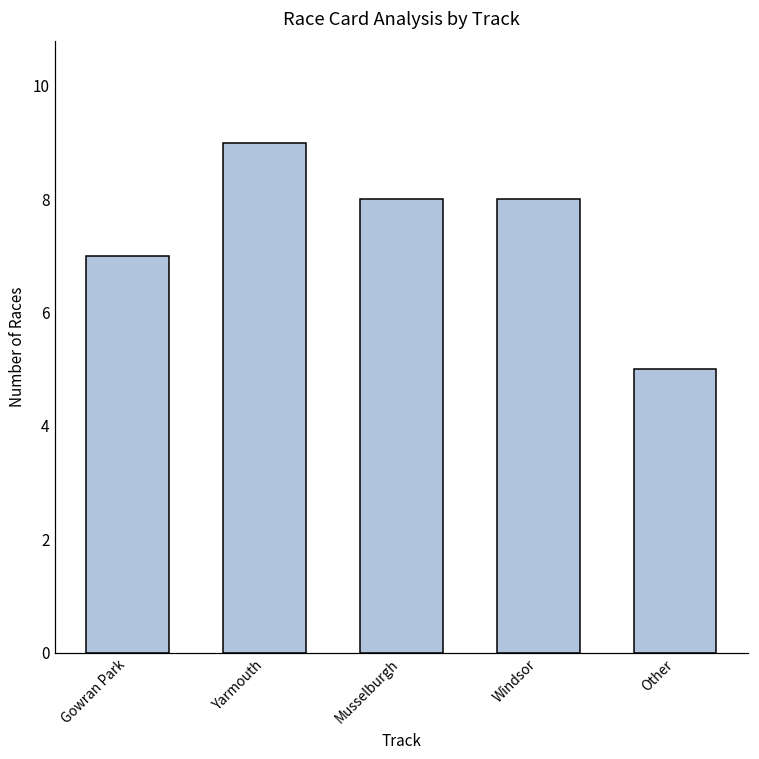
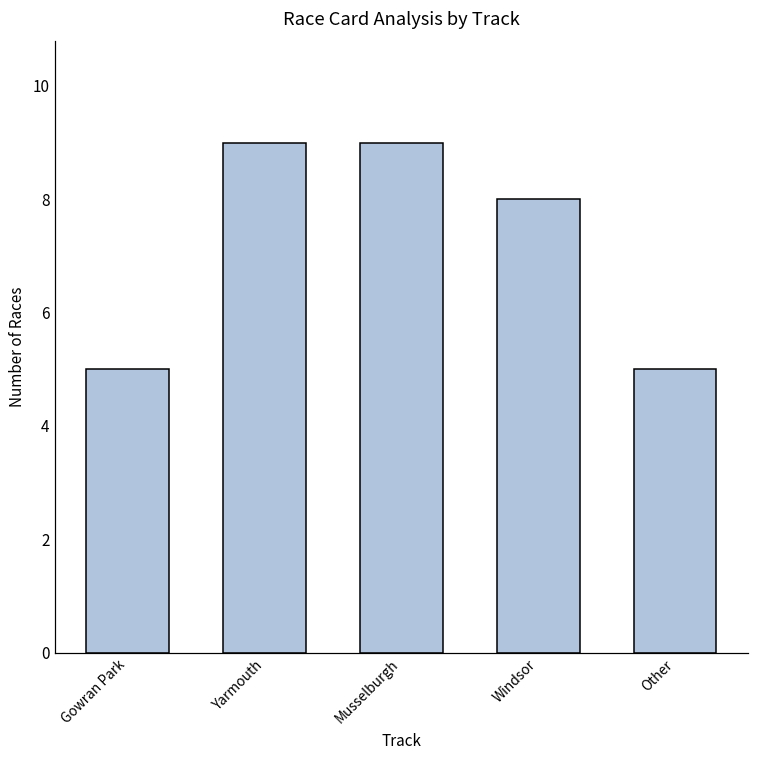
  {
-   "Gowran Park": 7,
+   "Gowran Park": 5,
    "Yarmouth": 9,
-   "Musselburgh": 8,
+   "Musselburgh": 9,
    "Windsor": 8,
    "Other": 5
  }
